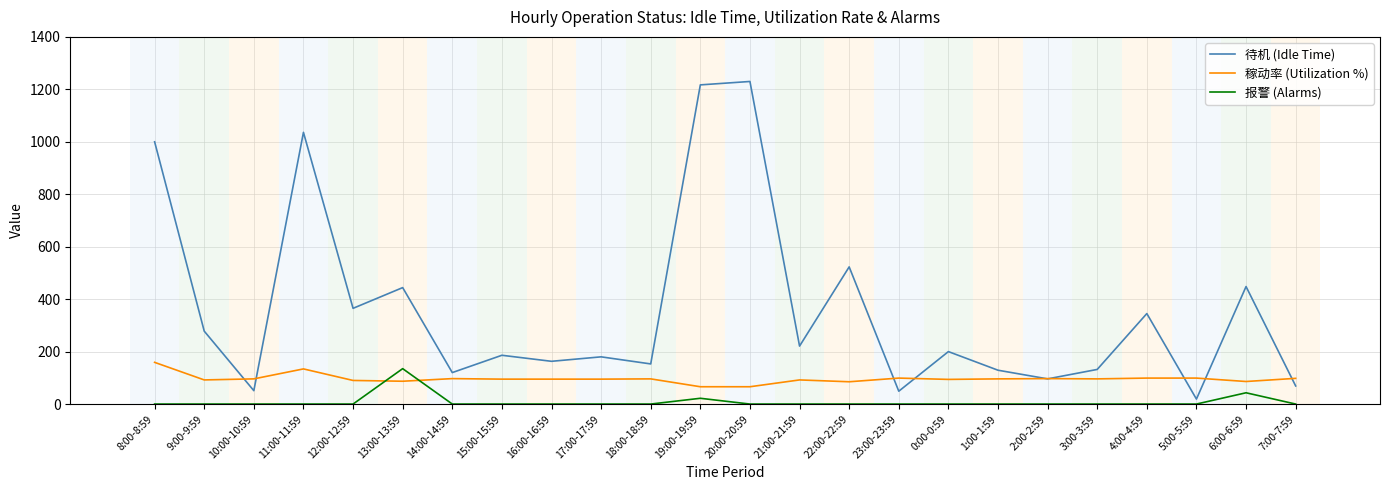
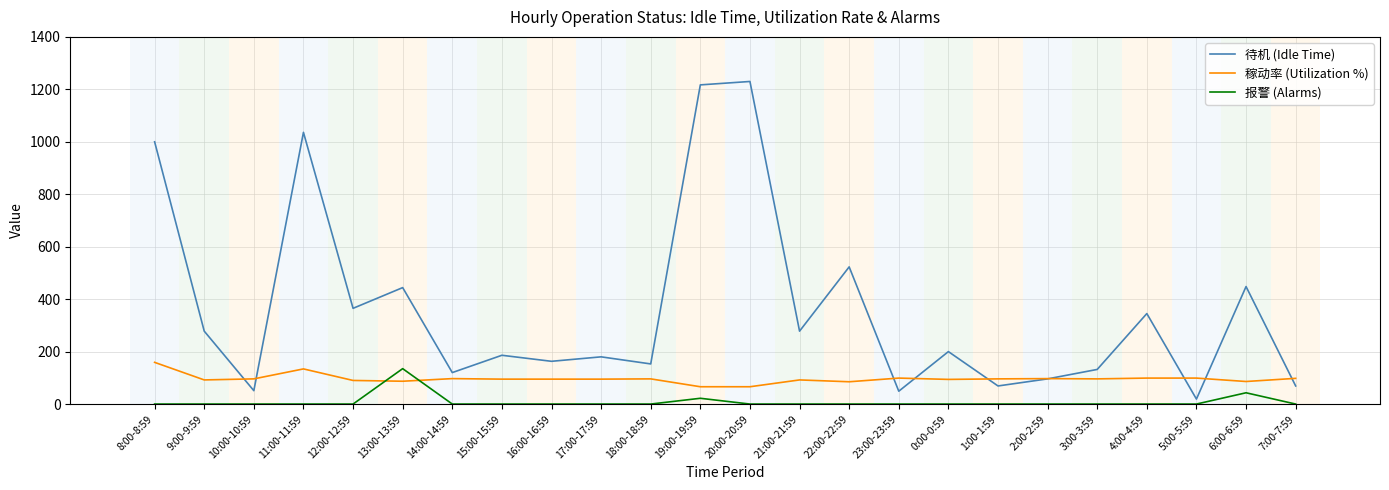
  {
    "待机 (Idle Time)": {
      "8:00-8:59": 1000,
      "9:00-9:59": 280,
      "10:00-10:59": 50,
      "11:00-11:59": 1040,
      "12:00-12:59": 370,
      "13:00-13:59": 440,
      "14:00-14:59": 120,
      "15:00-15:59": 190,
      "16:00-16:59": 160,
      "17:00-17:59": 180,
      "18:00-18:59": 150,
      "19:00-19:59": 1220,
      "20:00-20:59": 1230,
-     "21:00-21:59": 220,
+     "21:00-21:59": 280,
      "22:00-22:59": 520,
      "23:00-23:59": 50,
      "0:00-0:59": 200,
-     "1:00-1:59": 130,
+     "1:00-1:59": 70,
      "3:00-3:59": 130,
      "4:00-4:59": 350,
      "5:00-5:59": 20,
      "6:00-6:59": 450,
      "7:00-7:59": 70
    },
    "稼动率 (Utilization %)": {
      "8:00-8:59": 160,
      "9:00-9:59": 90,
      "10:00-10:59": 100,
      "11:00-11:59": 130,
      "12:00-12:59": 90,
      "13:00-13:59": 90,
      "14:00-14:59": 100,
      "15:00-15:59": 100,
      "16:00-16:59": 100,
      "17:00-17:59": 100,
      "18:00-18:59": 100,
      "19:00-19:59": 70,
      "20:00-20:59": 70,
      "21:00-21:59": 90,
      "22:00-22:59": 90,
      "23:00-23:59": 100,
      "0:00-0:59": 90,
      "1:00-1:59": 100,
      "3:00-3:59": 100,
      "4:00-4:59": 100,
      "5:00-5:59": 100,
      "6:00-6:59": 90,
      "7:00-7:59": 100
    },
    "报警 (Alarms)": {
      "8:00-8:59": 0,
      "9:00-9:59": 0,
      "10:00-10:59": 0,
      "11:00-11:59": 0,
      "12:00-12:59": 0,
      "13:00-13:59": 140,
      "14:00-14:59": 0,
      "15:00-15:59": 0,
      "16:00-16:59": 0,
      "17:00-17:59": 0,
      "18:00-18:59": 0,
      "19:00-19:59": 20,
      "20:00-20:59": 0,
      "21:00-21:59": 0,
      "22:00-22:59": 0,
      "23:00-23:59": 0,
      "0:00-0:59": 0,
      "1:00-1:59": 0,
      "2:00-2:59": 0,
      "3:00-3:59": 0,
      "4:00-4:59": 0,
      "5:00-5:59": 0,
      "6:00-6:59": 40,
      "7:00-7:59": 0
    }
  }
